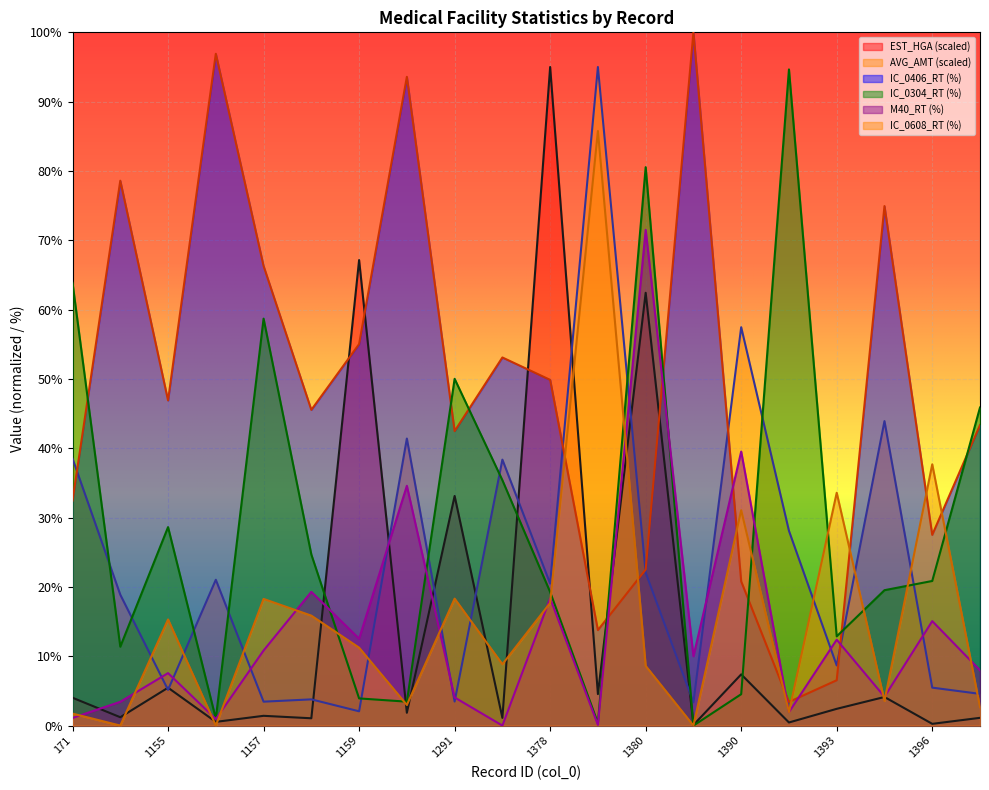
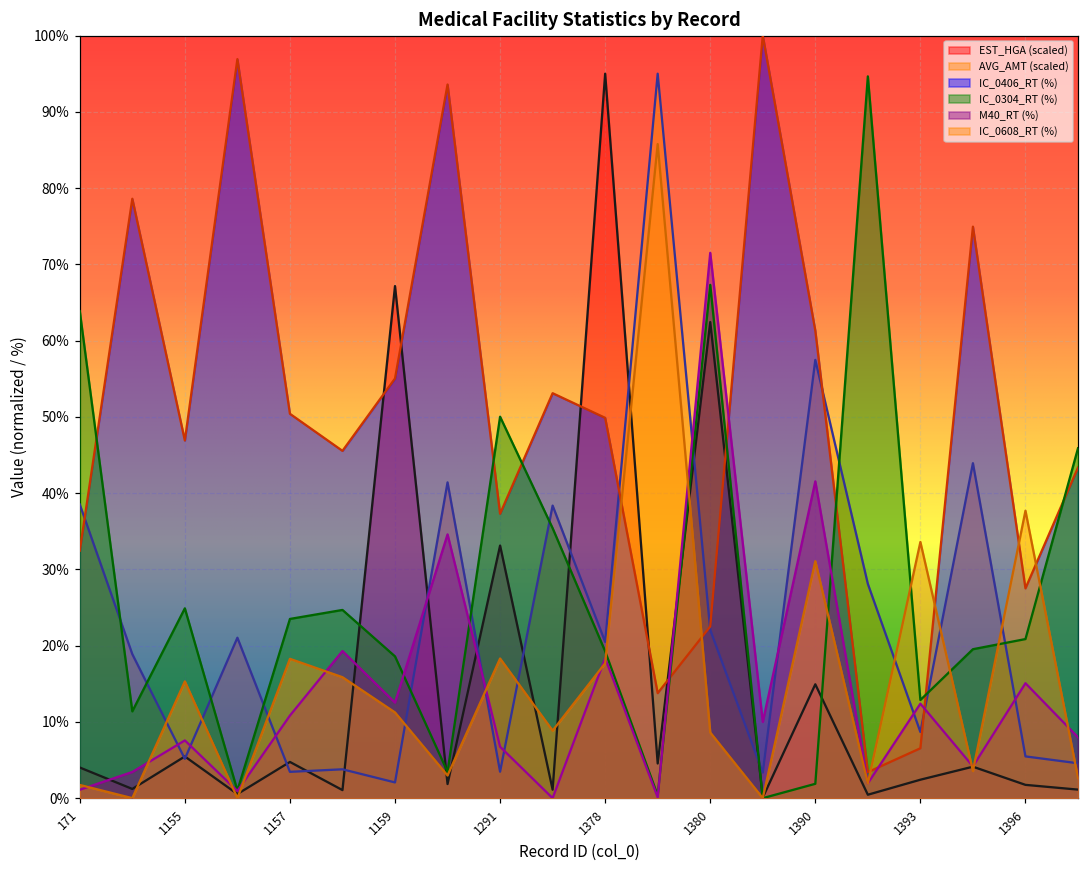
  {
    "EST_HGA (scaled)": {
      "171": "4%",
-     "1157": "1%",
+     "1157": "5%",
      "1159": "67%",
      "1291": "33%",
      "1378": "95%",
      "1380": "62%",
-     "1390": "7%",
+     "1390": "15%",
      "1393": "2%",
-     "1396": "0%"
+     "1396": "2%"
    },
    "IC_0406_RT (%)": {
      "171": "32%",
      "1155": "47%",
-     "1157": "66%",
+     "1157": "50%",
      "1159": "55%",
-     "1291": "42%",
+     "1291": "37%",
      "1378": "50%",
      "1380": "23%",
-     "1390": "21%",
+     "1390": "61%",
      "1393": "7%",
      "1396": "28%"
    },
    "IC_0304_RT (%)": {
      "171": "64%",
-     "1155": "29%",
-     "1157": "59%",
-     "1159": "4%",
+     "1155": "25%",
+     "1157": "24%",
+     "1159": "19%",
      "1291": "50%",
      "1378": "19%",
-     "1380": "81%",
-     "1390": "5%",
+     "1380": "67%",
+     "1390": "2%",
      "1393": "13%",
      "1396": "21%"
    },
    "M40_RT (%)": {
      "171": "1%",
      "1155": "8%",
      "1157": "11%",
      "1159": "13%",
-     "1291": "4%",
+     "1291": "7%",
      "1378": "18%",
      "1380": "72%",
-     "1390": "40%",
+     "1390": "42%",
      "1393": "12%",
      "1396": "15%"
    }
  }
